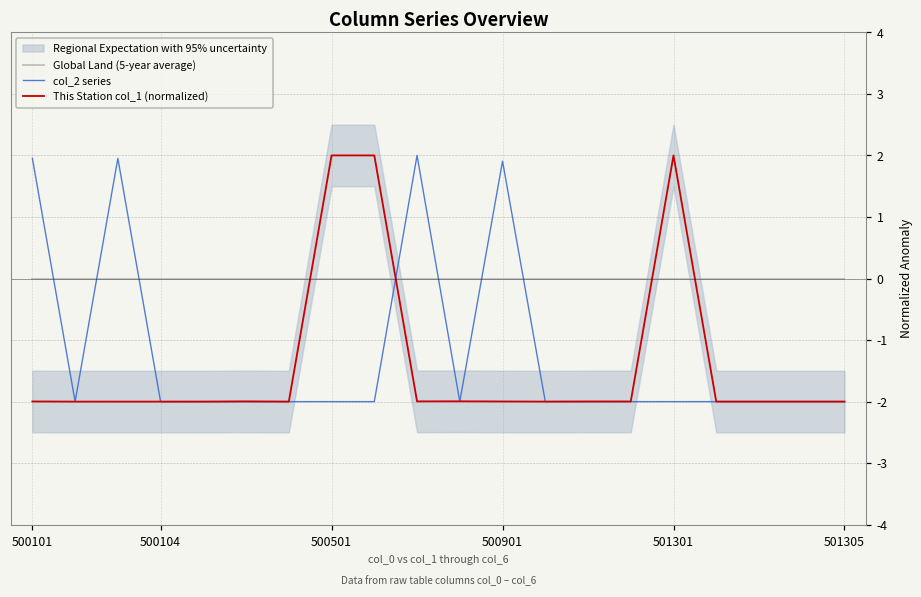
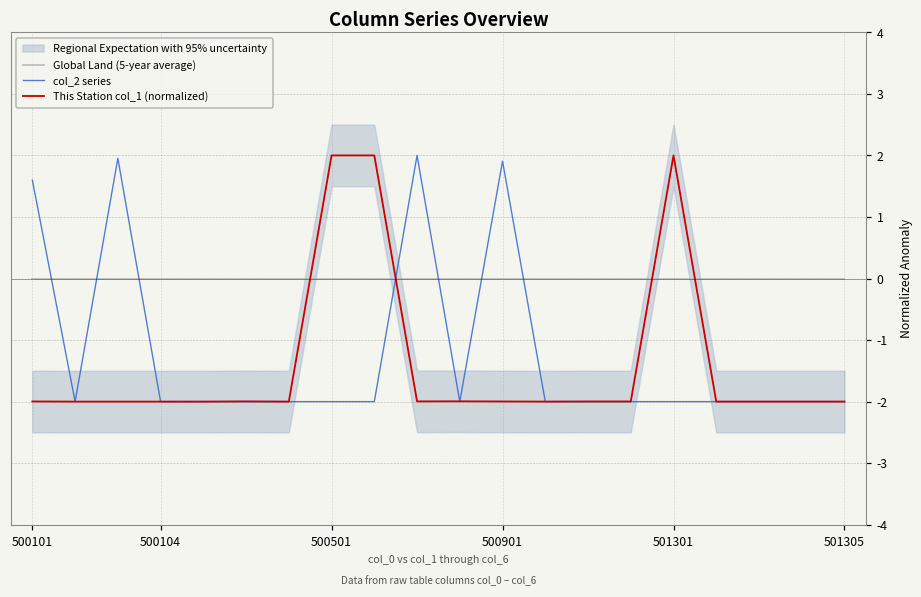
  {
    "col_2 series": {
-     "500101": 2.0,
+     "500101": 1.6,
      "500501": -2.0,
      "500901": 1.9,
      "501301": -2.0
    },
    "This Station col_1 (normalized)": {
      "500101": -2.0,
      "500501": 2.0,
      "500901": -2.0,
      "501301": 2.0
    }
  }
